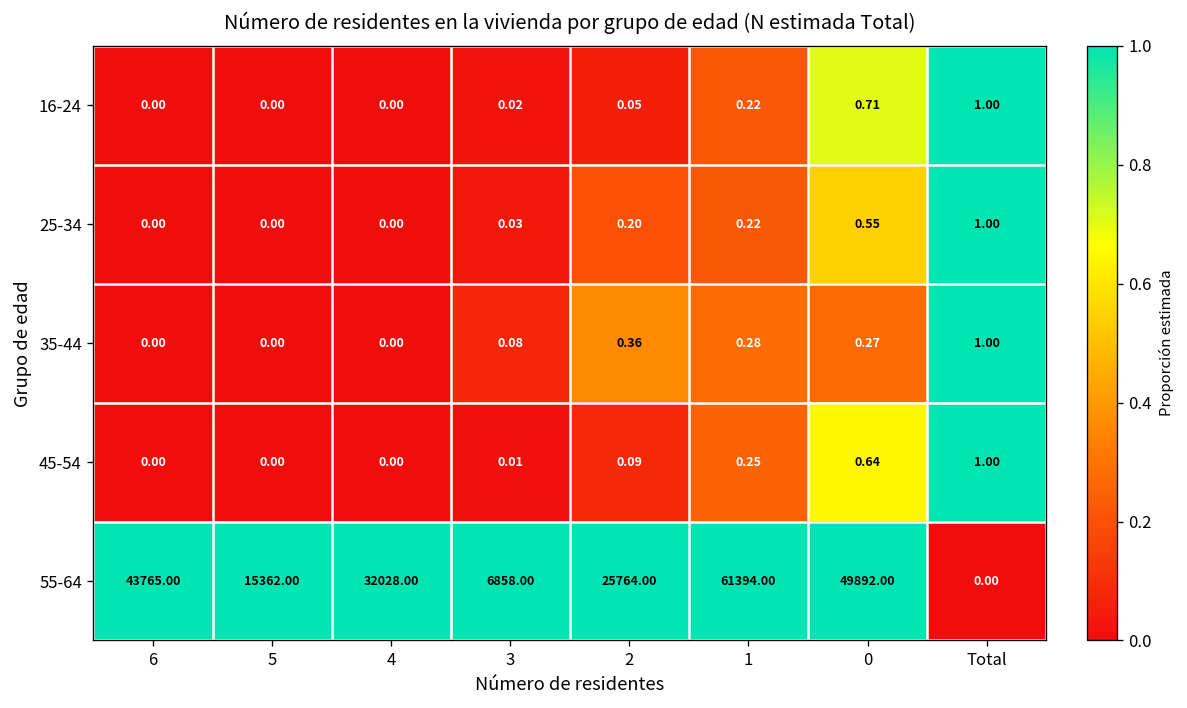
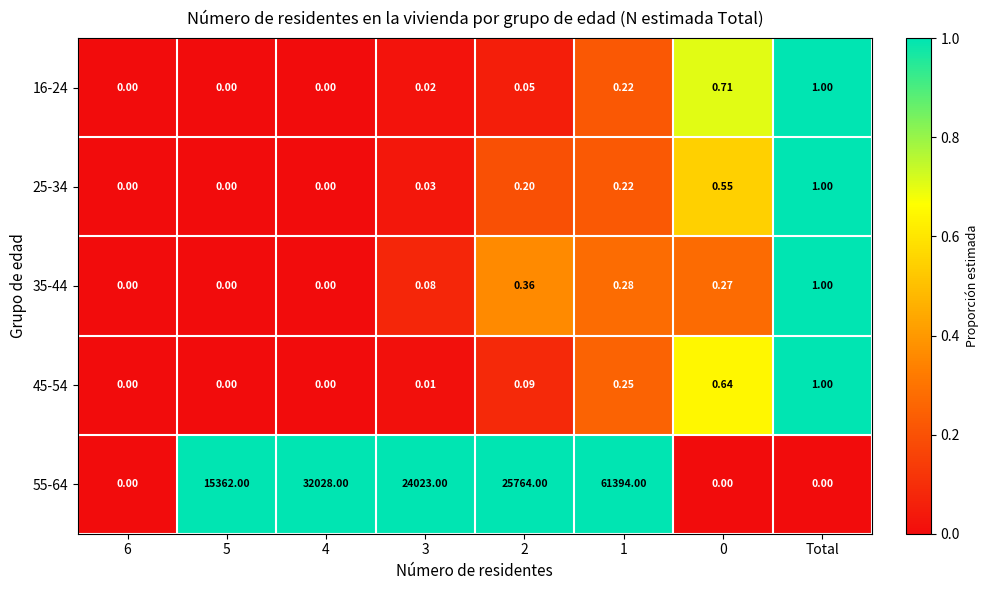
  {
    "16-24": {
      "6": 0.00,
      "5": 0.00,
      "4": 0.00,
      "3": 0.02,
      "2": 0.05,
      "1": 0.22,
      "0": 0.71,
      "Total": 1.00
    },
    "25-34": {
      "6": 0.00,
      "5": 0.00,
      "4": 0.00,
      "3": 0.03,
      "2": 0.20,
      "1": 0.22,
      "0": 0.55,
      "Total": 1.00
    },
    "35-44": {
      "6": 0.00,
      "5": 0.00,
      "4": 0.00,
      "3": 0.08,
      "2": 0.36,
      "1": 0.28,
      "0": 0.27,
      "Total": 1.00
    },
    "45-54": {
      "6": 0.00,
      "5": 0.00,
      "4": 0.00,
      "3": 0.01,
      "2": 0.09,
      "1": 0.25,
      "0": 0.64,
      "Total": 1.00
    },
    "55-64": {
-     "6": 43765.00,
+     "6": 0.00,
      "5": 15362.00,
      "4": 32028.00,
-     "3": 6858.00,
+     "3": 24023.00,
      "2": 25764.00,
      "1": 61394.00,
-     "0": 49892.00,
+     "0": 0.00,
      "Total": 0.00
    }
  }
